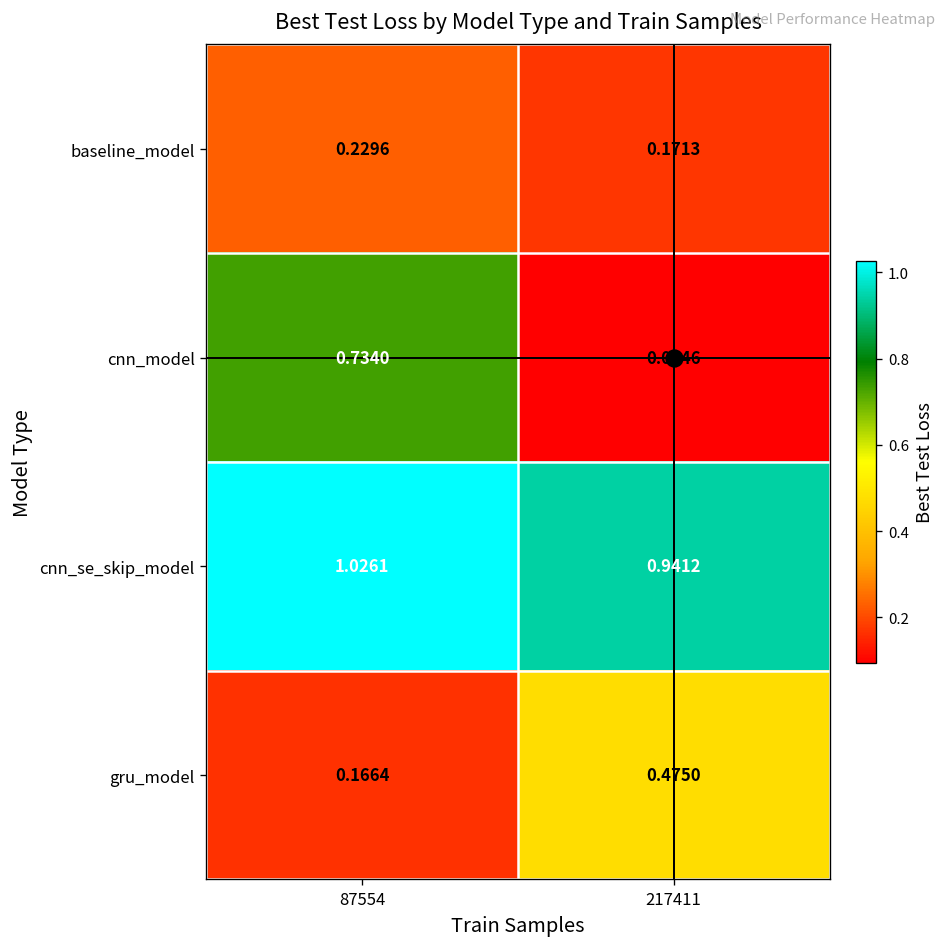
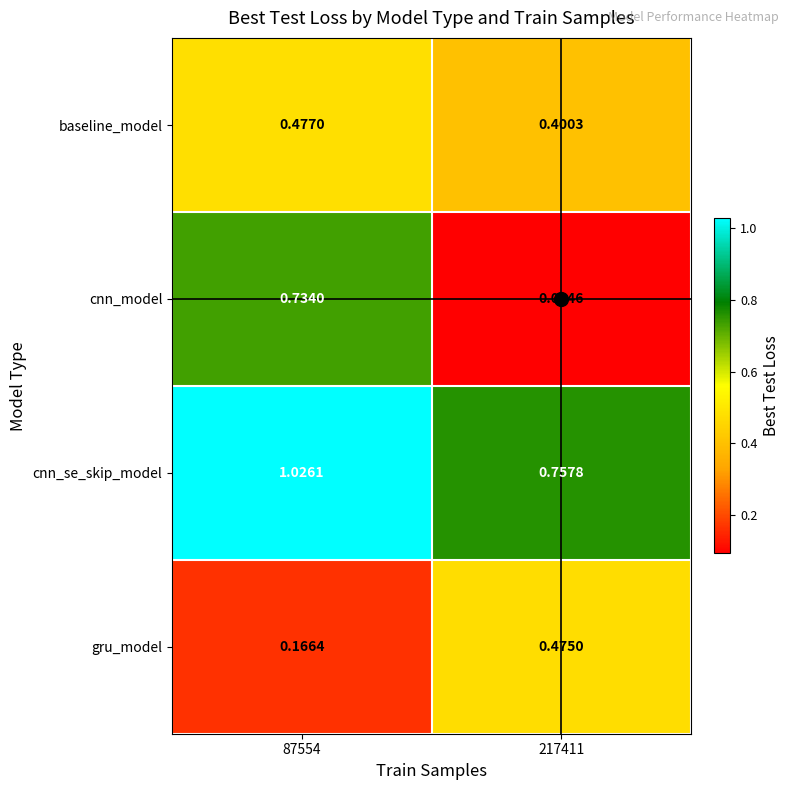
  {
    "baseline_model": {
-     "87554": 0.2296,
-     "217411": 0.1713
+     "87554": 0.4770,
+     "217411": 0.4003
    },
    "cnn_model": {
      "87554": 0.7340
    },
    "cnn_se_skip_model": {
      "87554": 1.0261,
-     "217411": 0.9412
+     "217411": 0.7578
    },
    "gru_model": {
      "87554": 0.1664,
      "217411": 0.4750
    }
  }
